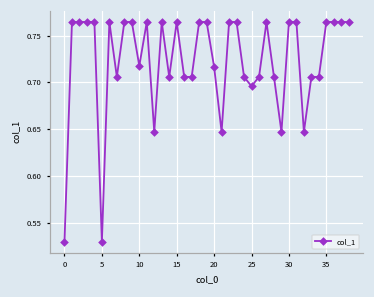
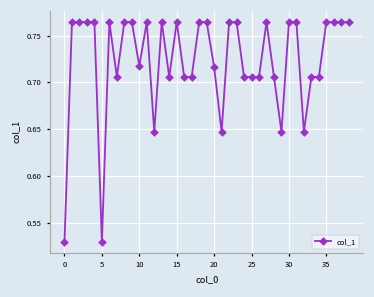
  {
    "0": 0.53,
    "5": 0.53,
    "10": 0.72,
    "15": 0.76,
    "20": 0.72,
-   "25": 0.70,
+   "25": 0.71,
    "30": 0.76,
    "35": 0.76
  }
